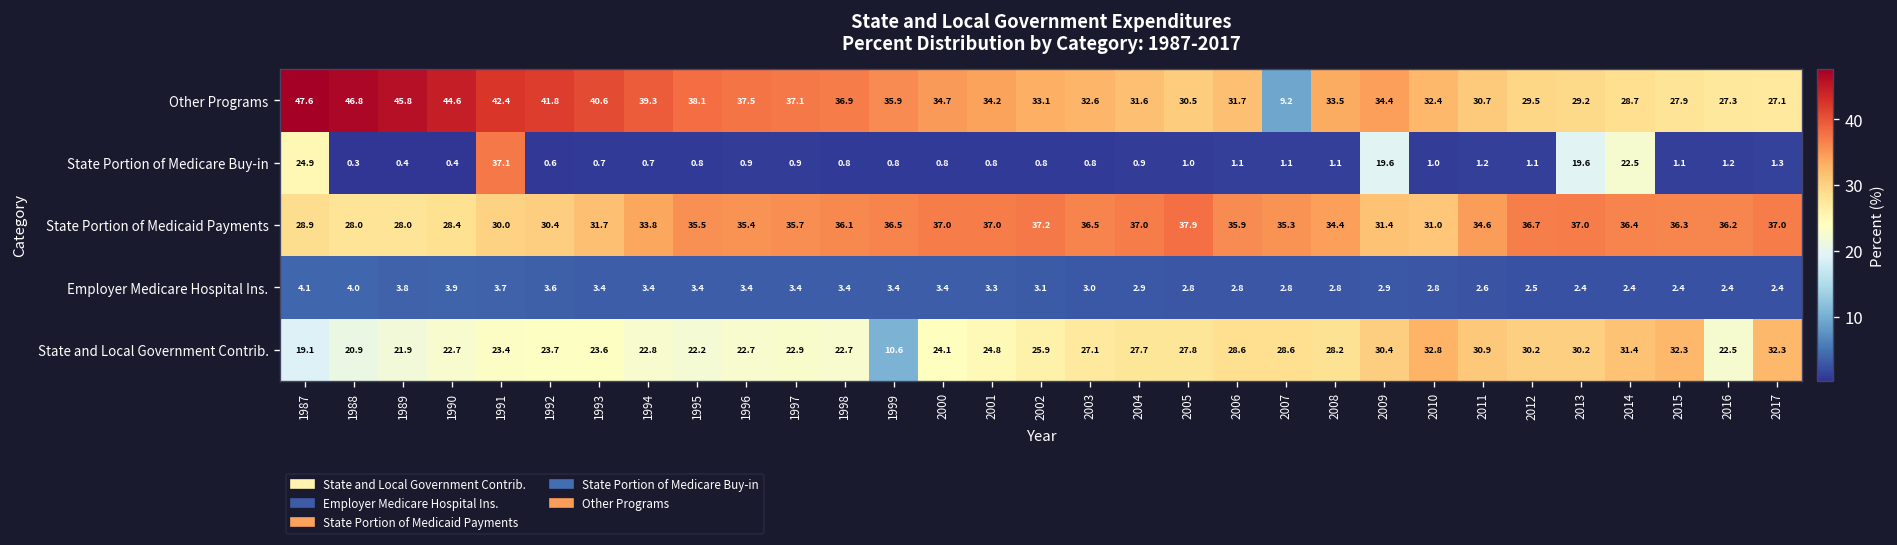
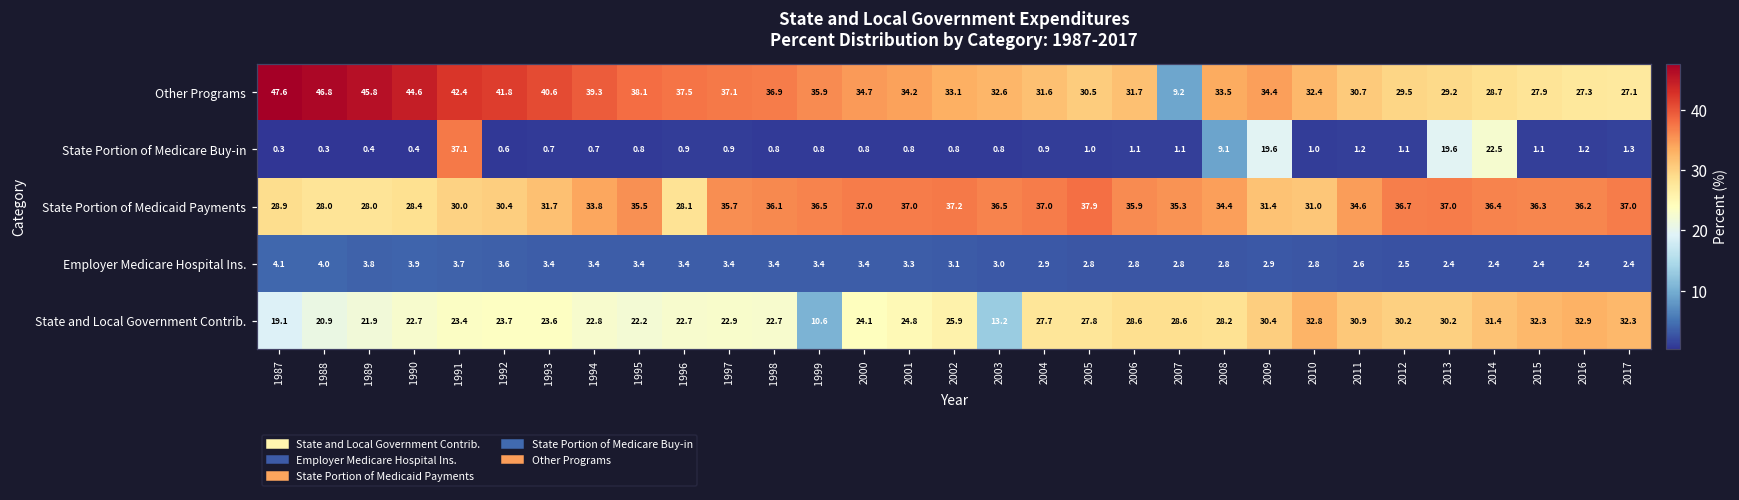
  {
    "Other Programs": {
      "1987": 47.6,
      "1988": 46.8,
      "1989": 45.8,
      "1990": 44.6,
      "1991": 42.4,
      "1992": 41.8,
      "1993": 40.6,
      "1994": 39.3,
      "1995": 38.1,
      "1996": 37.5,
      "1997": 37.1,
      "1998": 36.9,
      "1999": 35.9,
      "2000": 34.7,
      "2001": 34.2,
      "2002": 33.1,
      "2003": 32.6,
      "2004": 31.6,
      "2005": 30.5,
      "2006": 31.7,
      "2007": 9.2,
      "2008": 33.5,
      "2009": 34.4,
      "2010": 32.4,
      "2011": 30.7,
      "2012": 29.5,
      "2013": 29.2,
      "2014": 28.7,
      "2015": 27.9,
      "2016": 27.3,
      "2017": 27.1
    },
    "State Portion of Medicare Buy-in": {
-     "1987": 24.9,
+     "1987": 0.3,
      "1988": 0.3,
      "1989": 0.4,
      "1990": 0.4,
      "1991": 37.1,
      "1992": 0.6,
      "1993": 0.7,
      "1994": 0.7,
      "1995": 0.8,
      "1996": 0.9,
      "1997": 0.9,
      "1998": 0.8,
      "1999": 0.8,
      "2000": 0.8,
      "2001": 0.8,
      "2002": 0.8,
      "2003": 0.8,
      "2004": 0.9,
      "2005": 1.0,
      "2006": 1.1,
      "2007": 1.1,
-     "2008": 1.1,
+     "2008": 9.1,
      "2009": 19.6,
      "2010": 1.0,
      "2011": 1.2,
      "2012": 1.1,
      "2013": 19.6,
      "2014": 22.5,
      "2015": 1.1,
      "2016": 1.2,
      "2017": 1.3
    },
    "State Portion of Medicaid Payments": {
      "1987": 28.9,
      "1988": 28.0,
      "1989": 28.0,
      "1990": 28.4,
      "1991": 30.0,
      "1992": 30.4,
      "1993": 31.7,
      "1994": 33.8,
      "1995": 35.5,
-     "1996": 35.4,
+     "1996": 28.1,
      "1997": 35.7,
      "1998": 36.1,
      "1999": 36.5,
      "2000": 37.0,
      "2001": 37.0,
      "2002": 37.2,
      "2003": 36.5,
      "2004": 37.0,
      "2005": 37.9,
      "2006": 35.9,
      "2007": 35.3,
      "2008": 34.4,
      "2009": 31.4,
      "2010": 31.0,
      "2011": 34.6,
      "2012": 36.7,
      "2013": 37.0,
      "2014": 36.4,
      "2015": 36.3,
      "2016": 36.2,
      "2017": 37.0
    },
    "Employer Medicare Hospital Ins.": {
      "1987": 4.1,
      "1988": 4.0,
      "1989": 3.8,
      "1990": 3.9,
      "1991": 3.7,
      "1992": 3.6,
      "1993": 3.4,
      "1994": 3.4,
      "1995": 3.4,
      "1996": 3.4,
      "1997": 3.4,
      "1998": 3.4,
      "1999": 3.4,
      "2000": 3.4,
      "2001": 3.3,
      "2002": 3.1,
      "2003": 3.0,
      "2004": 2.9,
      "2005": 2.8,
      "2006": 2.8,
      "2007": 2.8,
      "2008": 2.8,
      "2009": 2.9,
      "2010": 2.8,
      "2011": 2.6,
      "2012": 2.5,
      "2013": 2.4,
      "2014": 2.4,
      "2015": 2.4,
      "2016": 2.4,
      "2017": 2.4
    },
    "State and Local Government Contrib.": {
      "1987": 19.1,
      "1988": 20.9,
      "1989": 21.9,
      "1990": 22.7,
      "1991": 23.4,
      "1992": 23.7,
      "1993": 23.6,
      "1994": 22.8,
      "1995": 22.2,
      "1996": 22.7,
      "1997": 22.9,
      "1998": 22.7,
      "1999": 10.6,
      "2000": 24.1,
      "2001": 24.8,
      "2002": 25.9,
-     "2003": 27.1,
+     "2003": 13.2,
      "2004": 27.7,
      "2005": 27.8,
      "2006": 28.6,
      "2007": 28.6,
      "2008": 28.2,
      "2009": 30.4,
      "2010": 32.8,
      "2011": 30.9,
      "2012": 30.2,
      "2013": 30.2,
      "2014": 31.4,
      "2015": 32.3,
-     "2016": 22.5,
+     "2016": 32.9,
      "2017": 32.3
    }
  }
